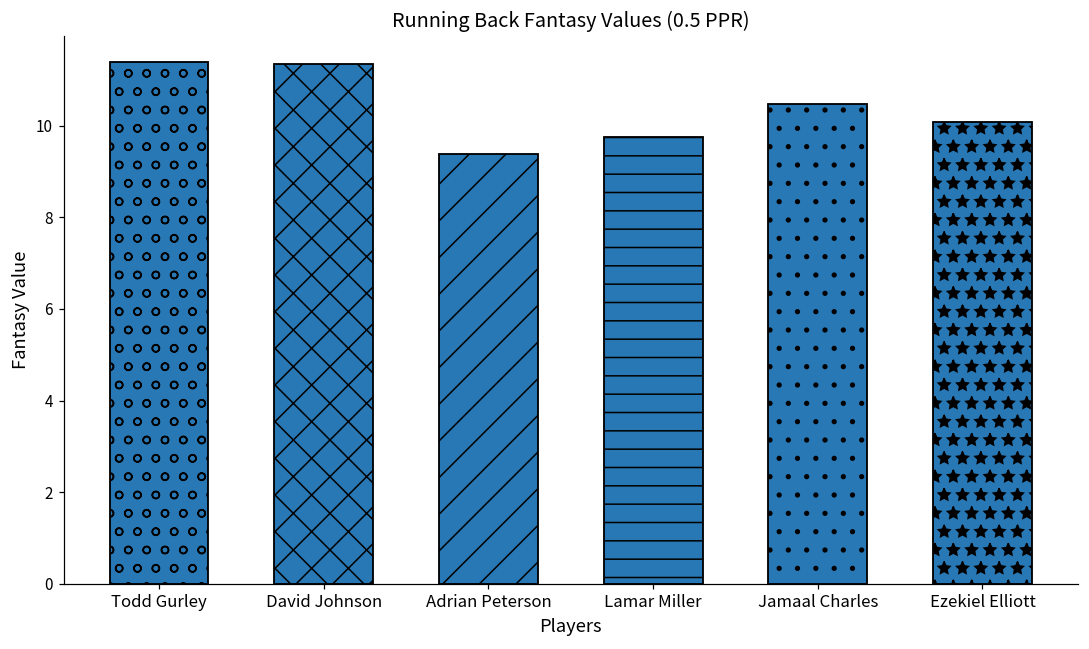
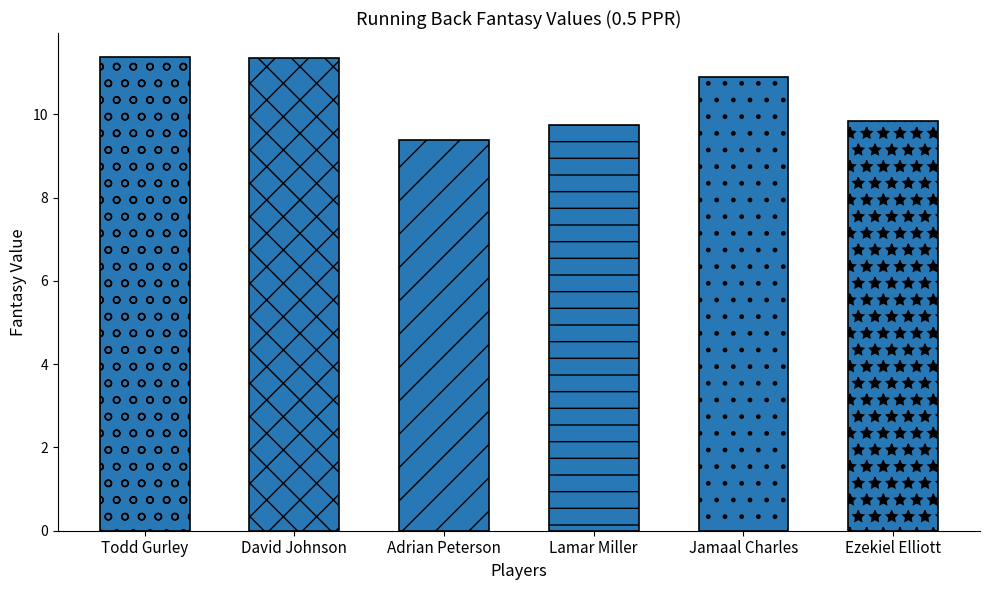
  {
    "Todd Gurley": 11.4,
    "David Johnson": 11.3,
    "Adrian Peterson": 9.4,
    "Lamar Miller": 9.8,
-   "Jamaal Charles": 10.5,
-   "Ezekiel Elliott": 10.1
+   "Jamaal Charles": 10.9,
+   "Ezekiel Elliott": 9.8
  }
